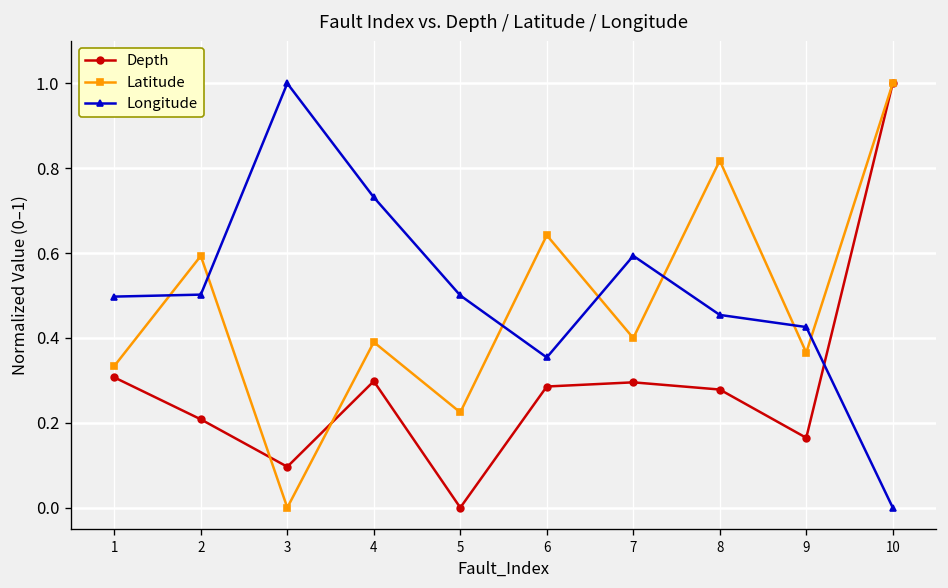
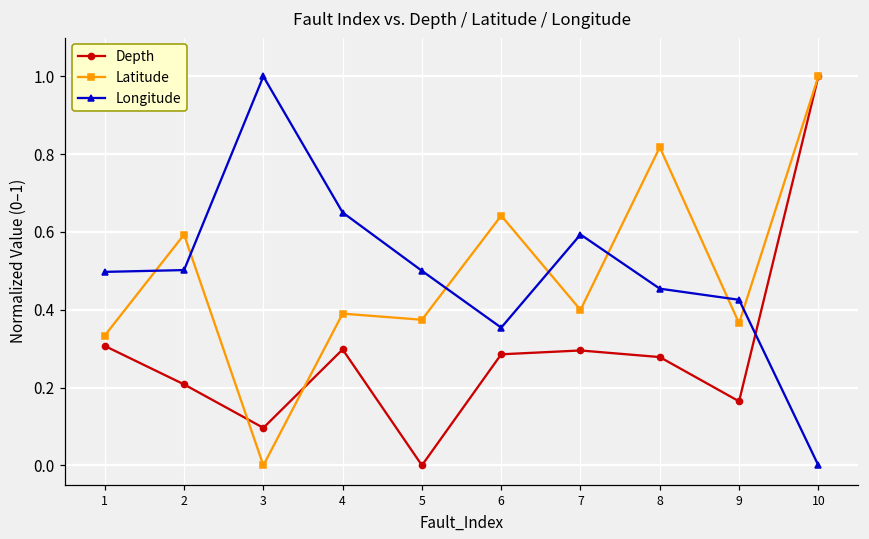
  {
    "Depth": {
      "1": 0.31,
      "2": 0.21,
      "3": 0.10,
      "4": 0.30,
      "5": 0.00,
      "6": 0.29,
      "7": 0.30,
      "8": 0.28,
      "9": 0.16
    },
    "Latitude": {
      "1": 0.33,
      "2": 0.59,
      "3": 0.00,
      "4": 0.39,
-     "5": 0.22,
+     "5": 0.37,
      "6": 0.64,
      "7": 0.40,
      "8": 0.82,
      "9": 0.37
    },
    "Longitude": {
      "1": 0.50,
      "2": 0.50,
      "3": 1.00,
-     "4": 0.73,
+     "4": 0.65,
      "5": 0.50,
      "6": 0.35,
      "7": 0.59,
      "8": 0.45,
      "9": 0.43,
      "10": 0.00
    }
  }
